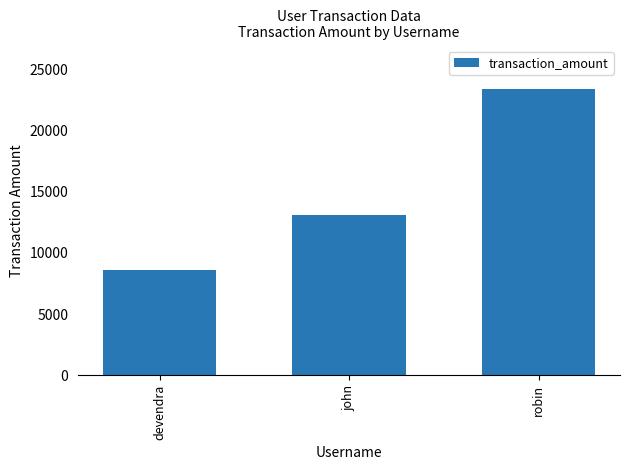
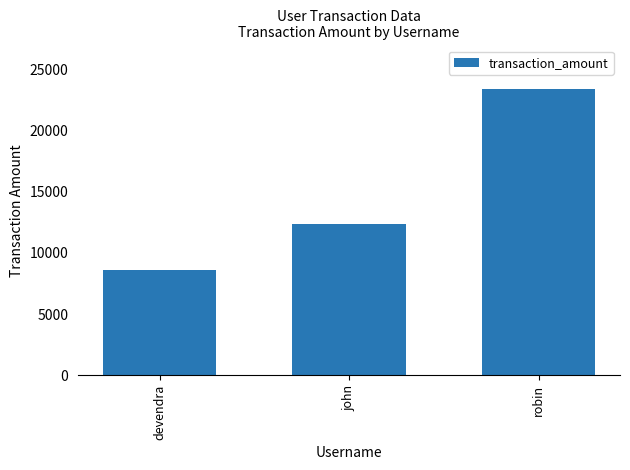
  {
    "devendra": 8600,
-   "john": 13100,
+   "john": 12300,
    "robin": 23400
  }
